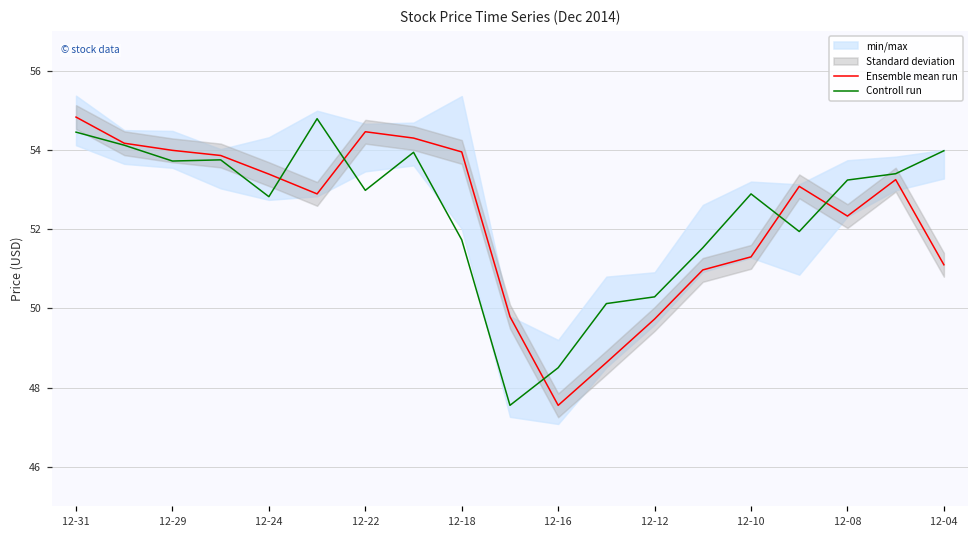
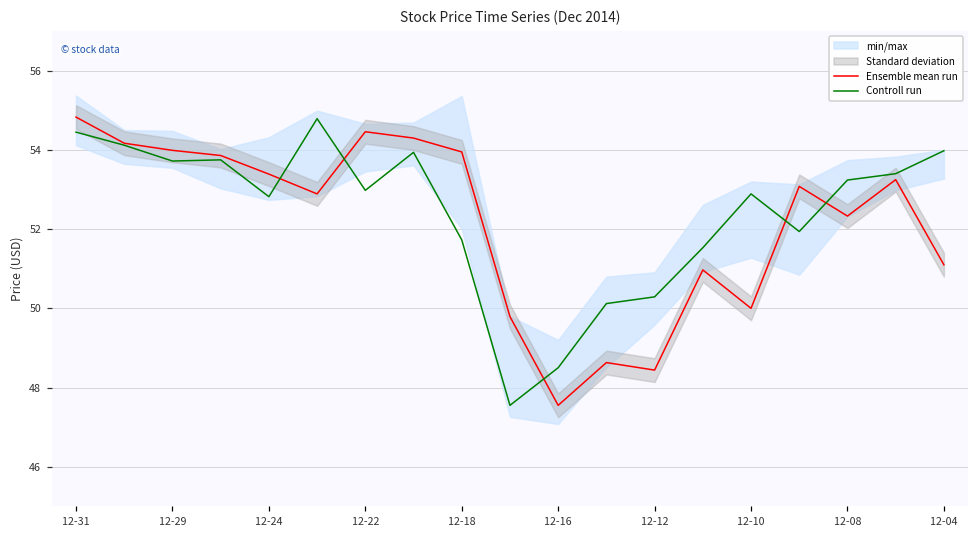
  {
    "Ensemble mean run": {
      "12-31": 54.8,
      "12-29": 54.0,
      "12-24": 53.4,
      "12-22": 54.5,
      "12-18": 54.0,
      "12-16": 47.6,
-     "12-12": 49.7,
-     "12-10": 51.3,
+     "12-12": 48.4,
+     "12-10": 50.0,
      "12-08": 52.3,
      "12-04": 51.1
    },
    "Controll run": {
      "12-31": 54.5,
      "12-29": 53.7,
      "12-24": 52.8,
      "12-22": 53.0,
      "12-18": 51.7,
      "12-16": 48.5,
      "12-12": 50.3,
      "12-10": 52.9,
      "12-08": 53.2
    }
  }
